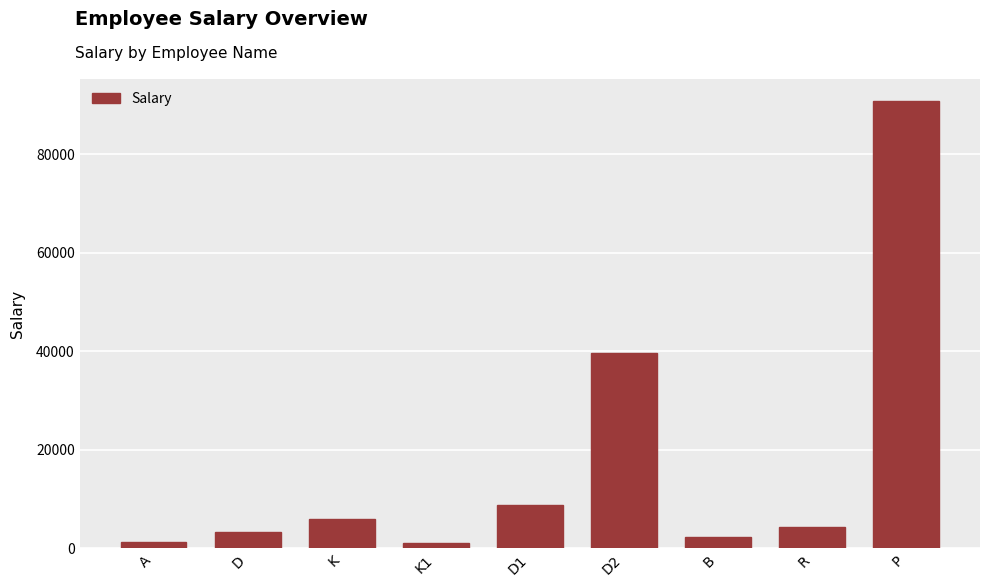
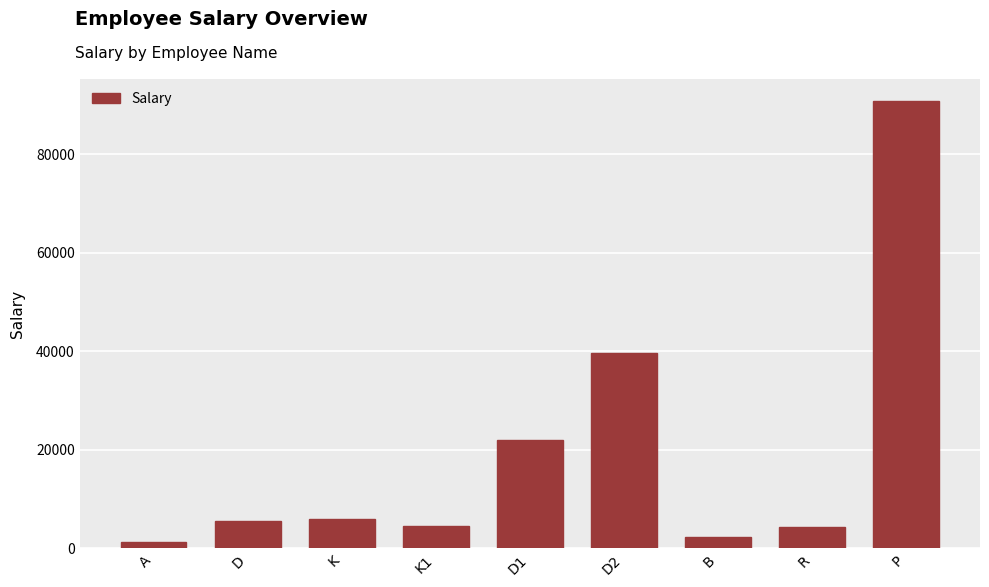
  {
    "A": 1000,
-   "D": 3000,
+   "D": 5000,
    "K": 6000,
-   "K1": 1000,
-   "D1": 9000,
+   "K1": 5000,
+   "D1": 22000,
    "D2": 40000,
    "B": 2000,
    "R": 4000,
    "P": 91000
  }
